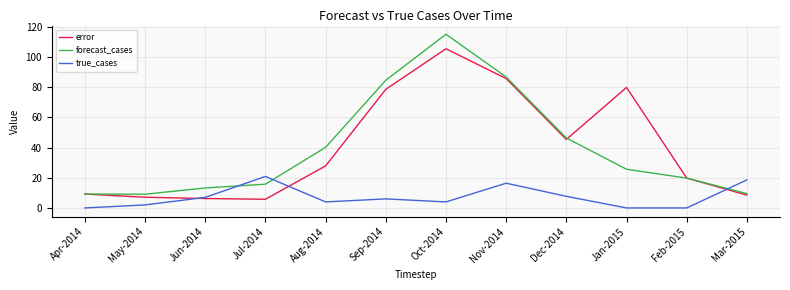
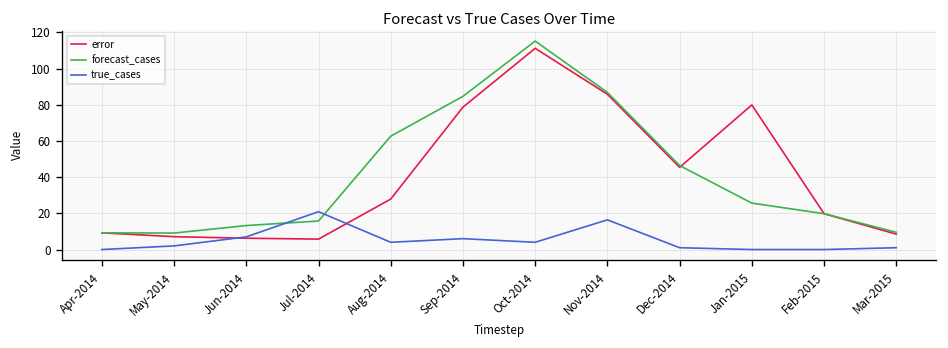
  {
    "error": {
      "May-2014": 7,
      "Jul-2014": 6,
      "Aug-2014": 28,
      "Sep-2014": 79,
-     "Oct-2014": 106,
+     "Oct-2014": 111,
      "Jan-2015": 80
    },
    "forecast_cases": {
      "May-2014": 9,
      "Jun-2014": 13,
      "Jul-2014": 16,
-     "Aug-2014": 40,
+     "Aug-2014": 63,
      "Sep-2014": 85,
      "Oct-2014": 115,
      "Jan-2015": 26
    },
    "true_cases": {
      "Apr-2014": 0,
      "May-2014": 2,
      "Jul-2014": 21,
      "Aug-2014": 4,
      "Sep-2014": 6,
      "Oct-2014": 4,
      "Nov-2014": 16,
-     "Dec-2014": 8,
+     "Dec-2014": 1,
      "Jan-2015": 0,
      "Feb-2015": 0,
-     "Mar-2015": 19
+     "Mar-2015": 1
    }
  }
